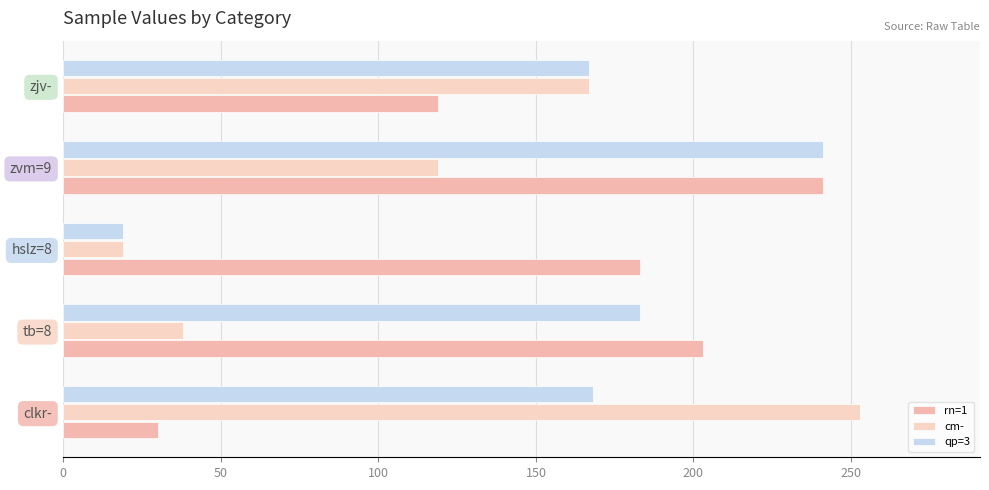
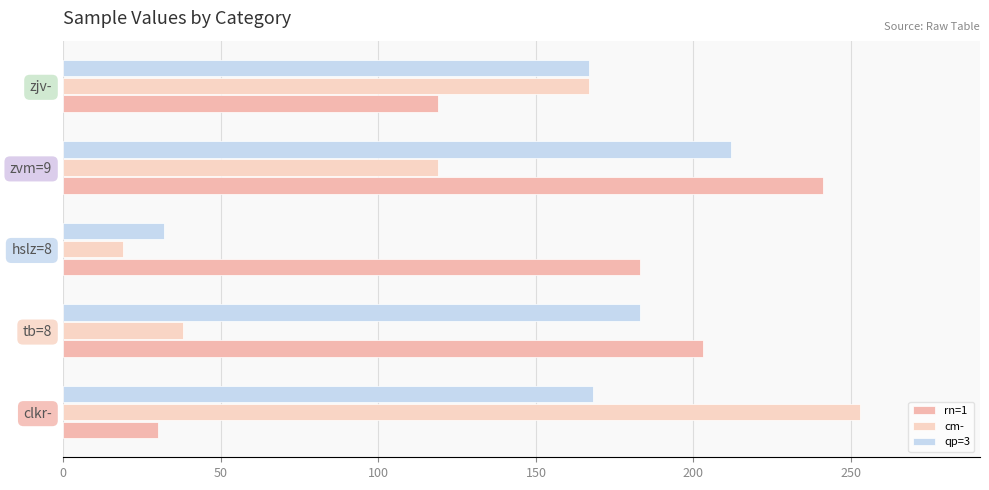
  {
    "qp=3": {
      "zjv-": 167,
-     "zvm=9": 241,
-     "hslz=8": 19,
+     "zvm=9": 212,
+     "hslz=8": 32,
      "tb=8": 183,
      "clkr-": 168
    }
  }
